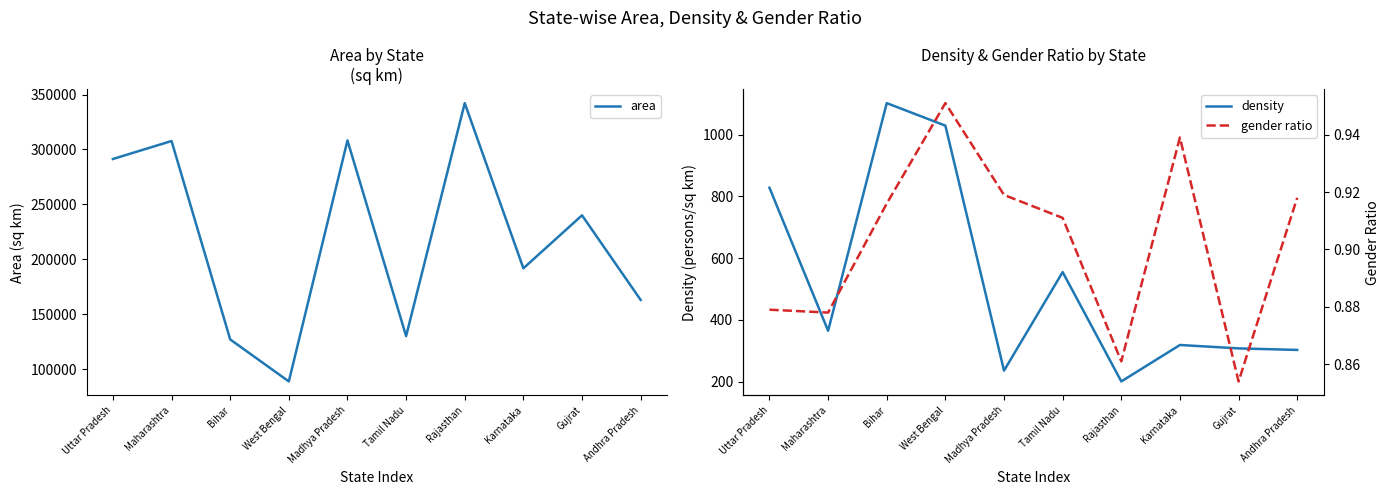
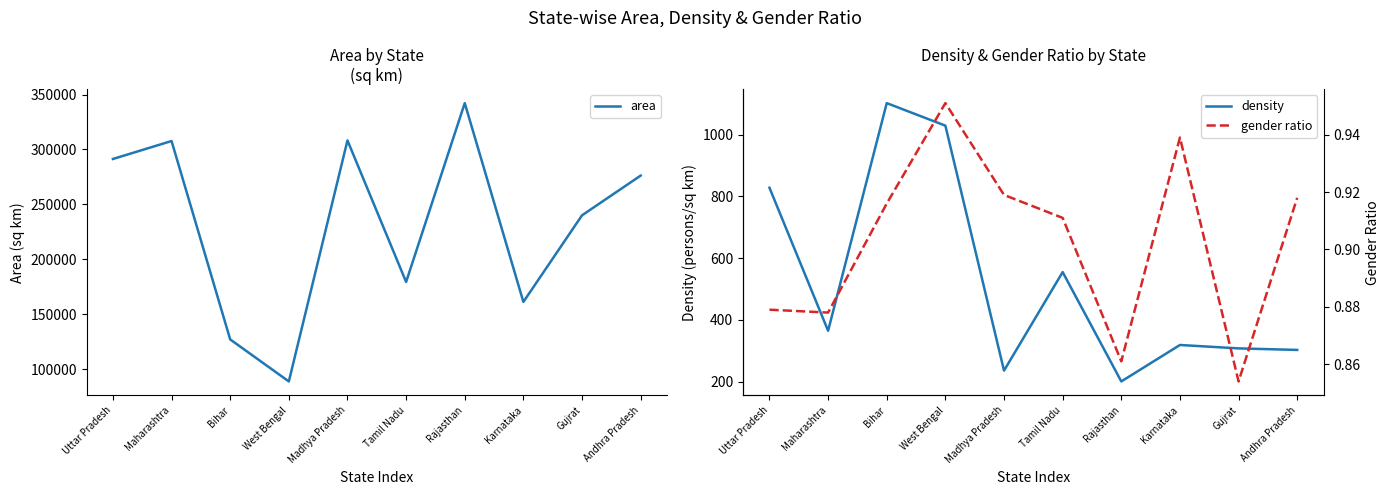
  {
    "Area by State (sq km)": {
      "Uttar Pradesh": 291000,
      "Maharashtra": 308000,
      "Bihar": 127000,
      "West Bengal": 89000,
      "Madhya Pradesh": 308000,
-     "Tamil Nadu": 130000,
+     "Tamil Nadu": 179000,
      "Rajasthan": 342000,
-     "Karnataka": 192000,
+     "Karnataka": 161000,
      "Gujrat": 240000,
-     "Andhra Pradesh": 163000
+     "Andhra Pradesh": 276000
    }
  }
